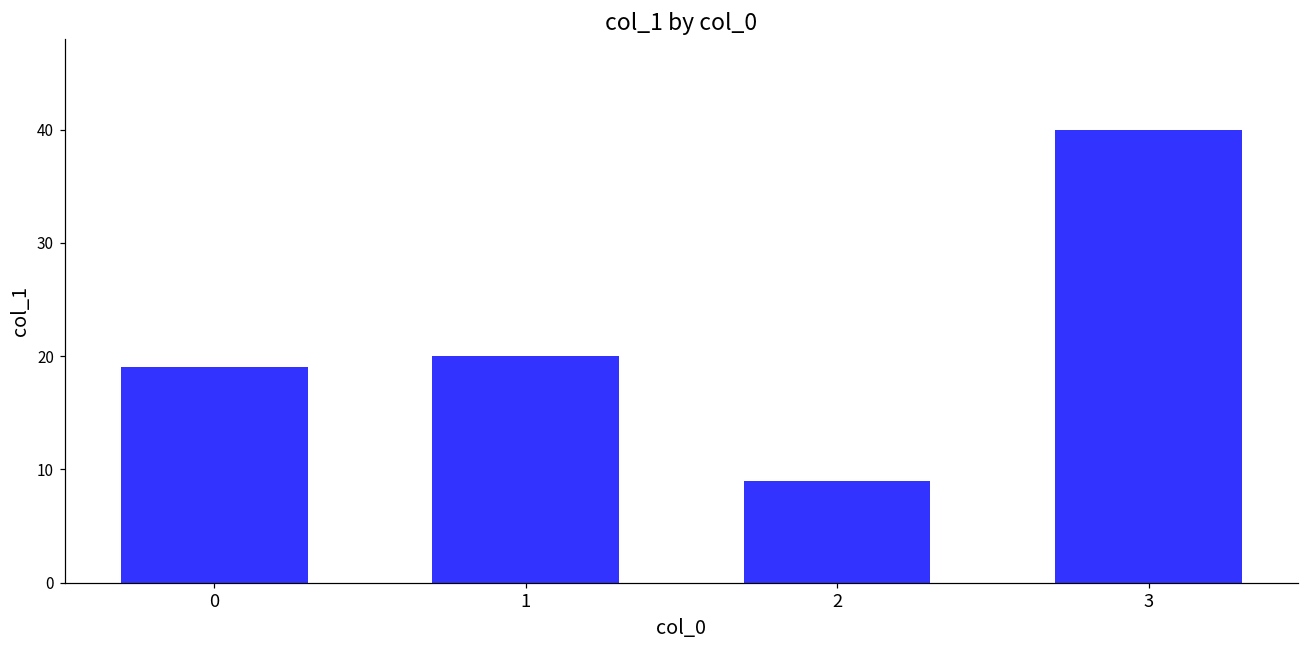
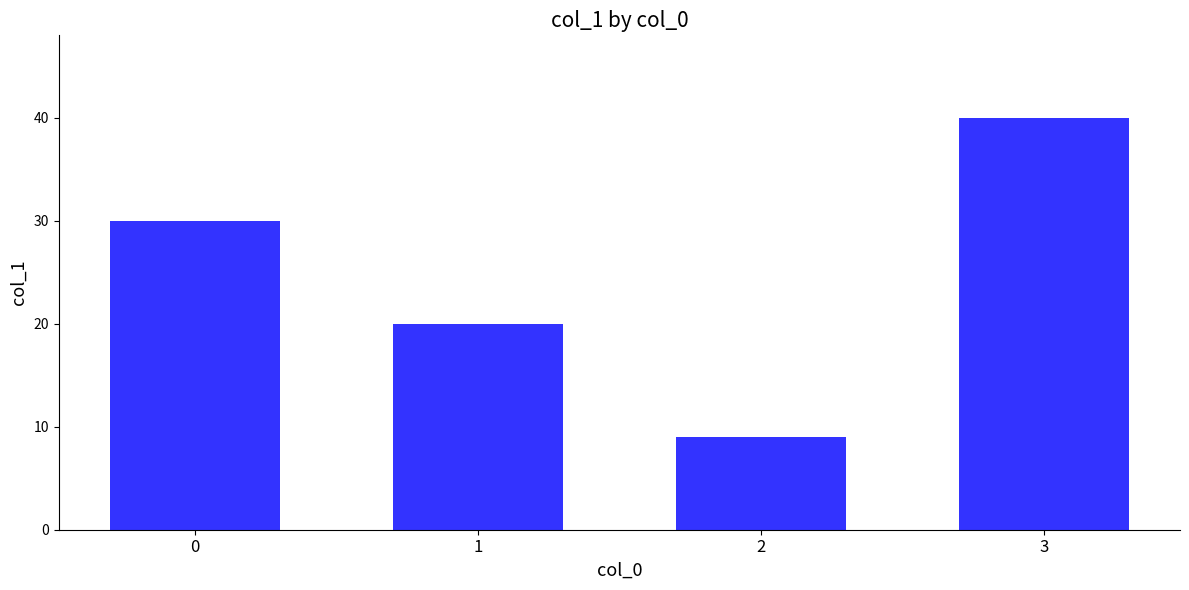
  {
-   "0": 19,
+   "0": 30,
    "1": 20,
    "2": 9,
    "3": 40
  }
